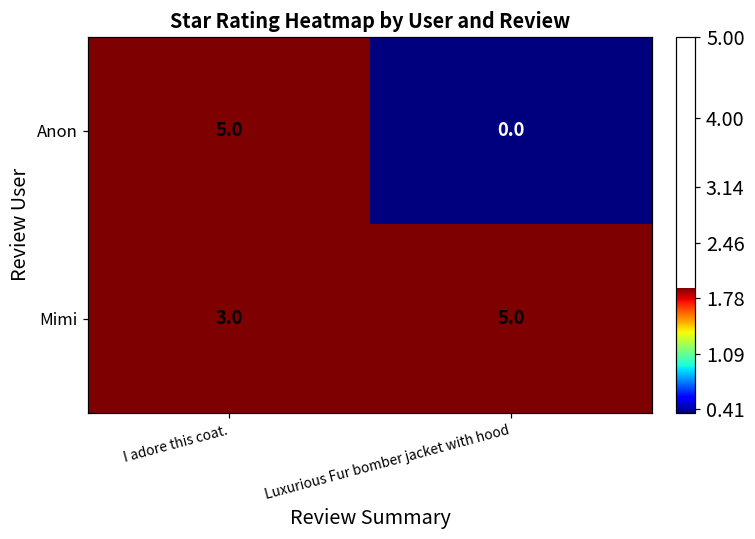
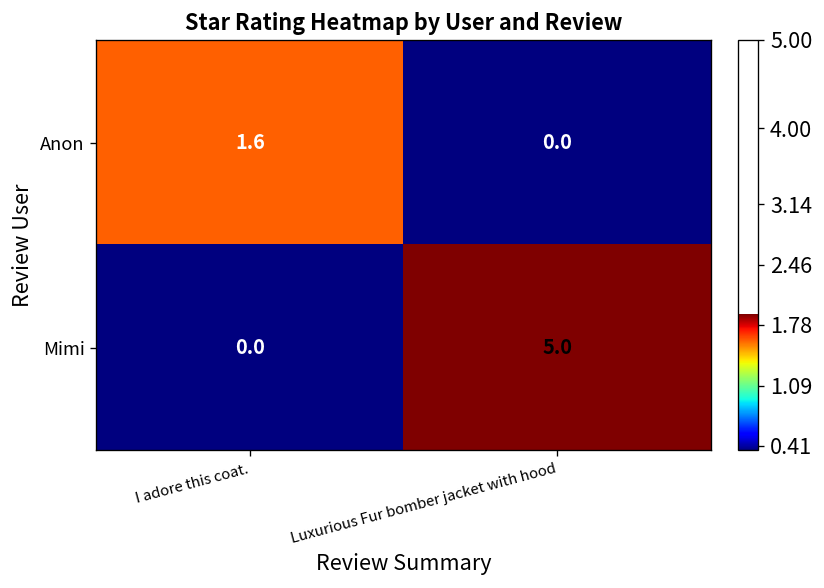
  {
    "Anon": {
-     "I adore this coat.": 5.0,
+     "I adore this coat.": 1.6,
      "Luxurious Fur bomber jacket with hood": 0.0
    },
    "Mimi": {
-     "I adore this coat.": 3.0,
+     "I adore this coat.": 0.0,
      "Luxurious Fur bomber jacket with hood": 5.0
    }
  }
